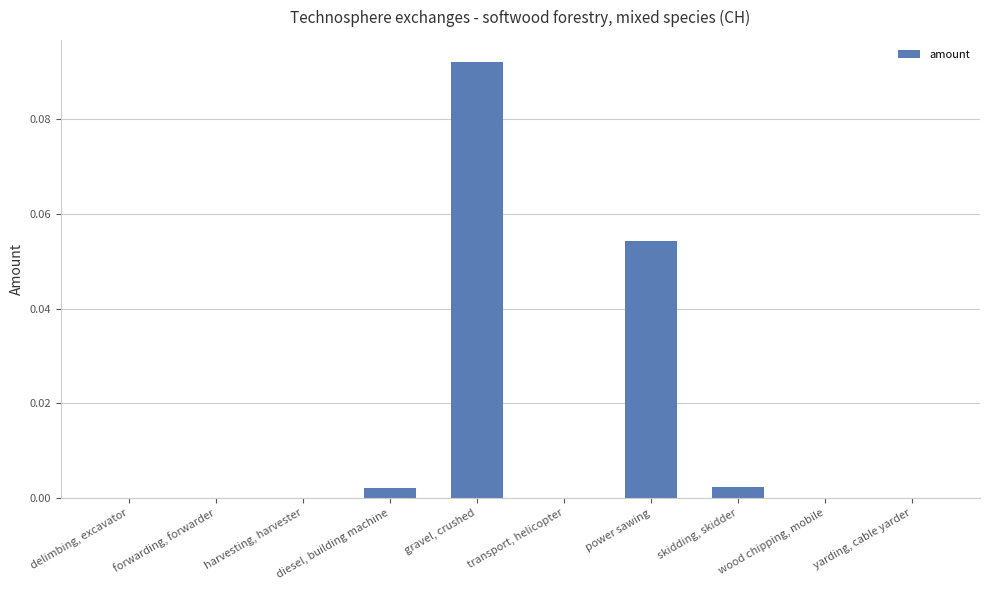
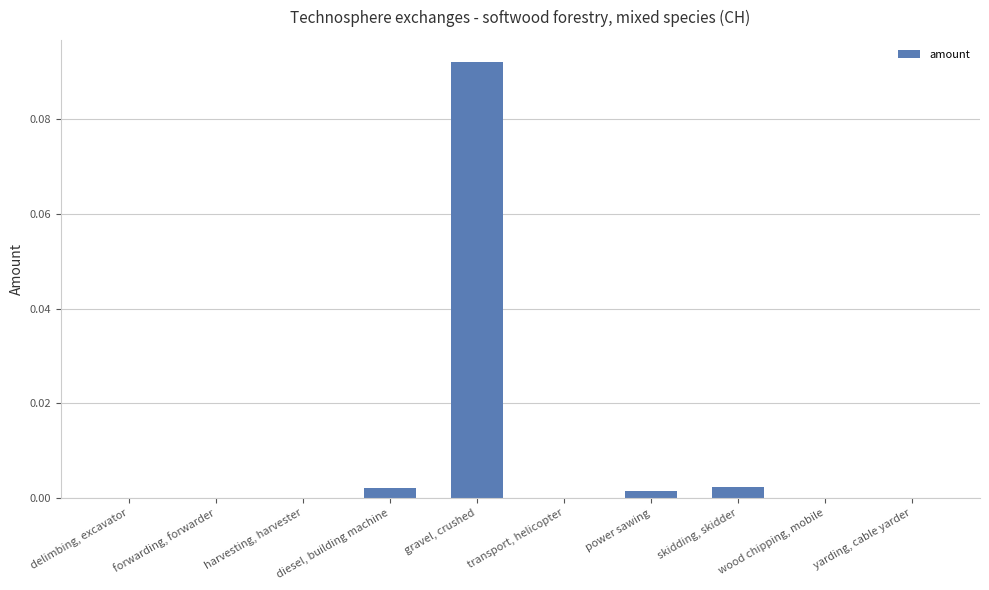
  {
    "diesel, building machine": 0.002,
    "gravel, crushed": 0.092,
-   "power sawing": 0.054,
+   "power sawing": 0.001,
    "skidding, skidder": 0.002
  }
